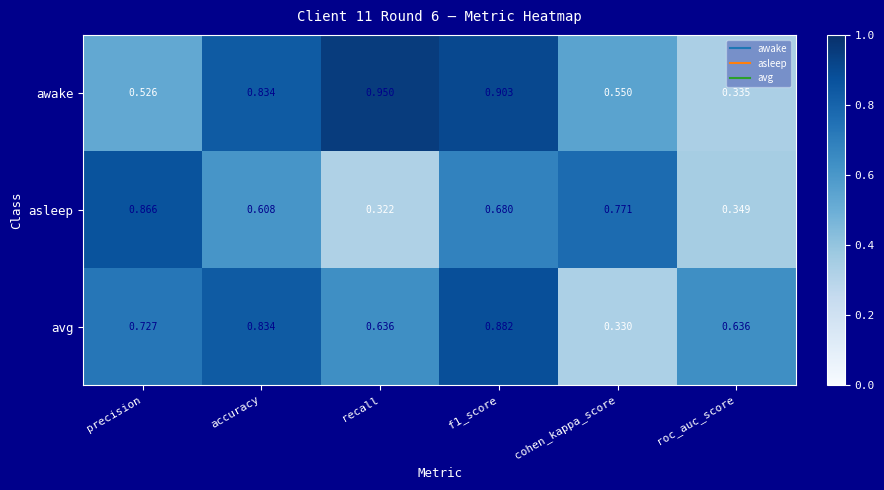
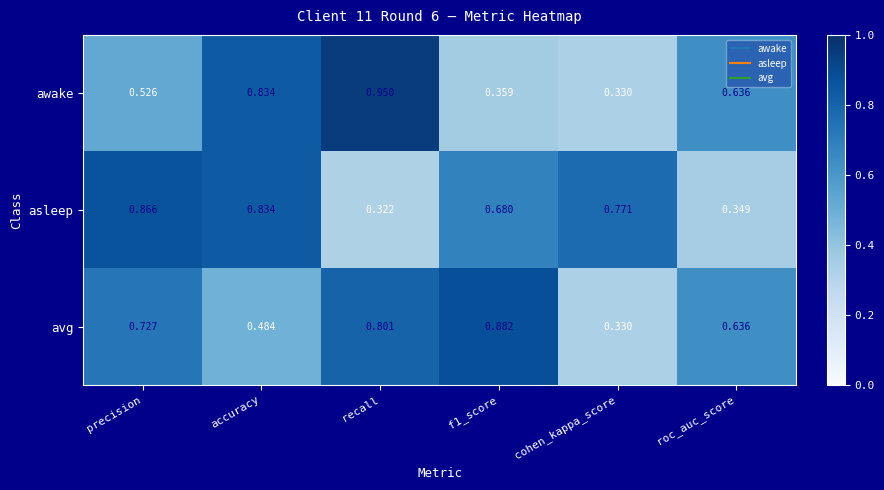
  {
    "awake": {
      "precision": 0.526,
      "accuracy": 0.834,
      "recall": 0.950,
-     "f1_score": 0.903,
-     "cohen_kappa_score": 0.550,
-     "roc_auc_score": 0.335
+     "f1_score": 0.359,
+     "cohen_kappa_score": 0.330,
+     "roc_auc_score": 0.636
    },
    "asleep": {
      "precision": 0.866,
-     "accuracy": 0.608,
+     "accuracy": 0.834,
      "recall": 0.322,
      "f1_score": 0.680,
      "cohen_kappa_score": 0.771,
      "roc_auc_score": 0.349
    },
    "avg": {
      "precision": 0.727,
-     "accuracy": 0.834,
-     "recall": 0.636,
+     "accuracy": 0.484,
+     "recall": 0.801,
      "f1_score": 0.882,
      "cohen_kappa_score": 0.330,
      "roc_auc_score": 0.636
    }
  }
